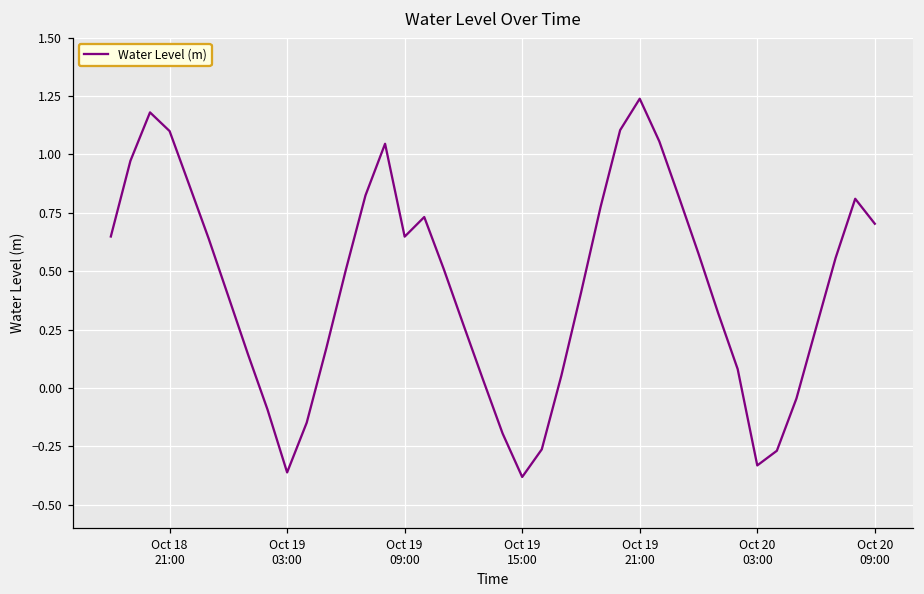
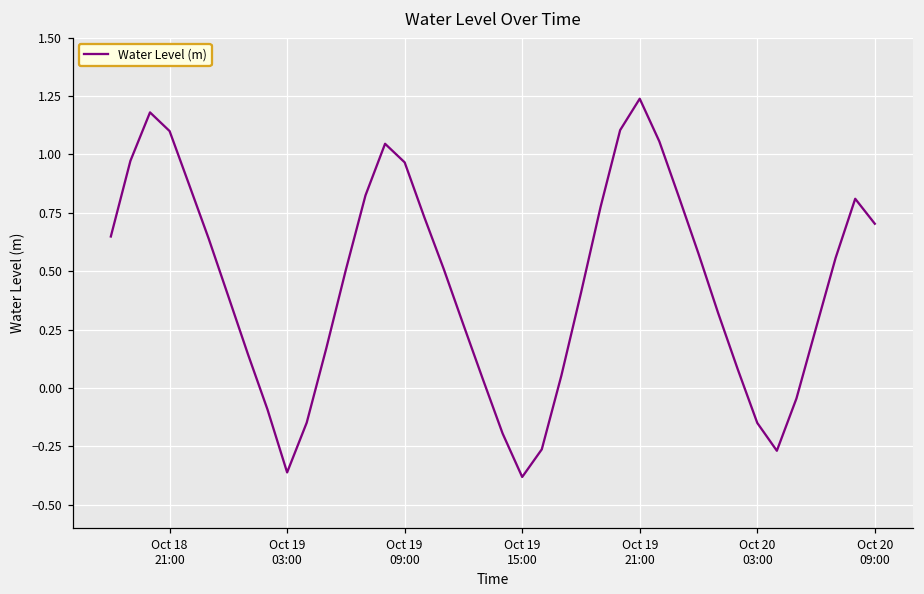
  {
    "Oct 18 21:00": 1.10,
    "Oct 19 03:00": -0.36,
-   "Oct 19 09:00": 0.65,
+   "Oct 19 09:00": 0.97,
    "Oct 19 15:00": -0.38,
    "Oct 19 21:00": 1.24,
-   "Oct 20 03:00": -0.33,
+   "Oct 20 03:00": -0.15,
    "Oct 20 09:00": 0.70
  }
